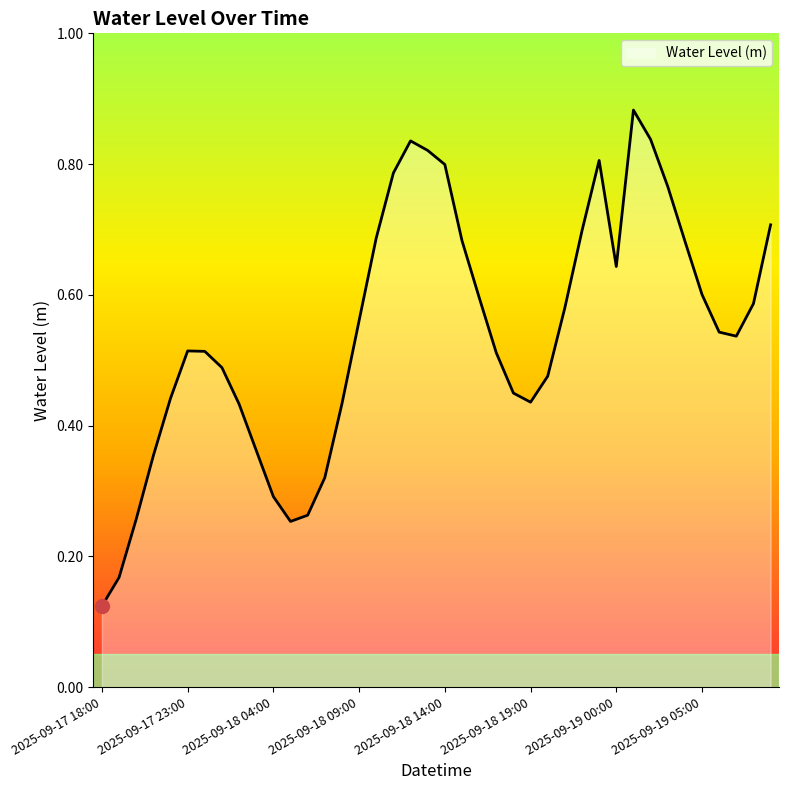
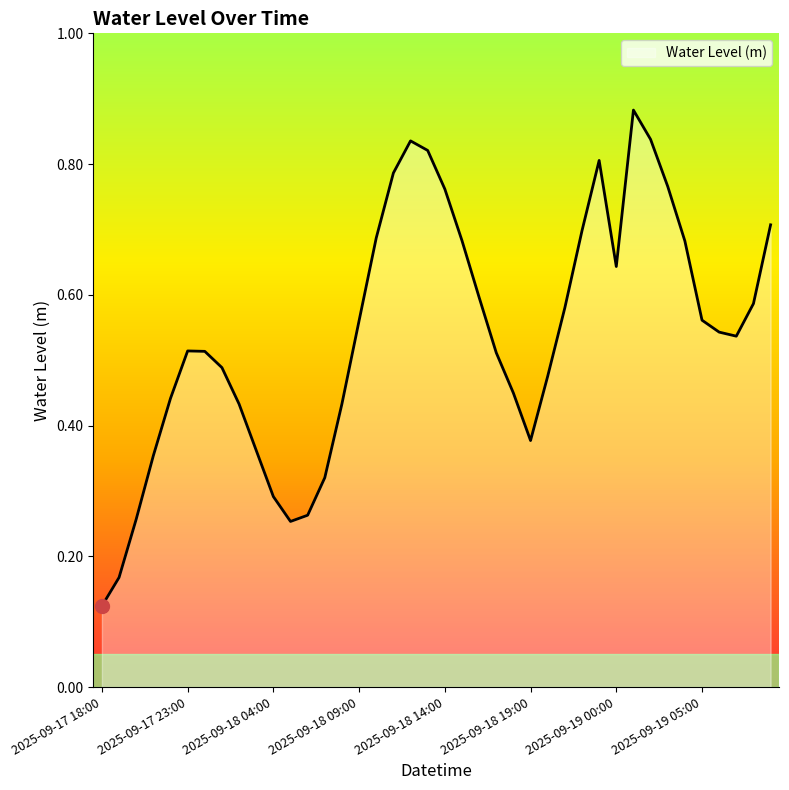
  {
    "Water Level (m)": {
      "2025-09-17 23:00": 0.51,
      "2025-09-18 04:00": 0.29,
      "2025-09-18 09:00": 0.56,
-     "2025-09-18 14:00": 0.80,
-     "2025-09-18 19:00": 0.44,
+     "2025-09-18 14:00": 0.76,
+     "2025-09-18 19:00": 0.38,
      "2025-09-19 00:00": 0.64,
-     "2025-09-19 05:00": 0.60
+     "2025-09-19 05:00": 0.56
    }
  }
